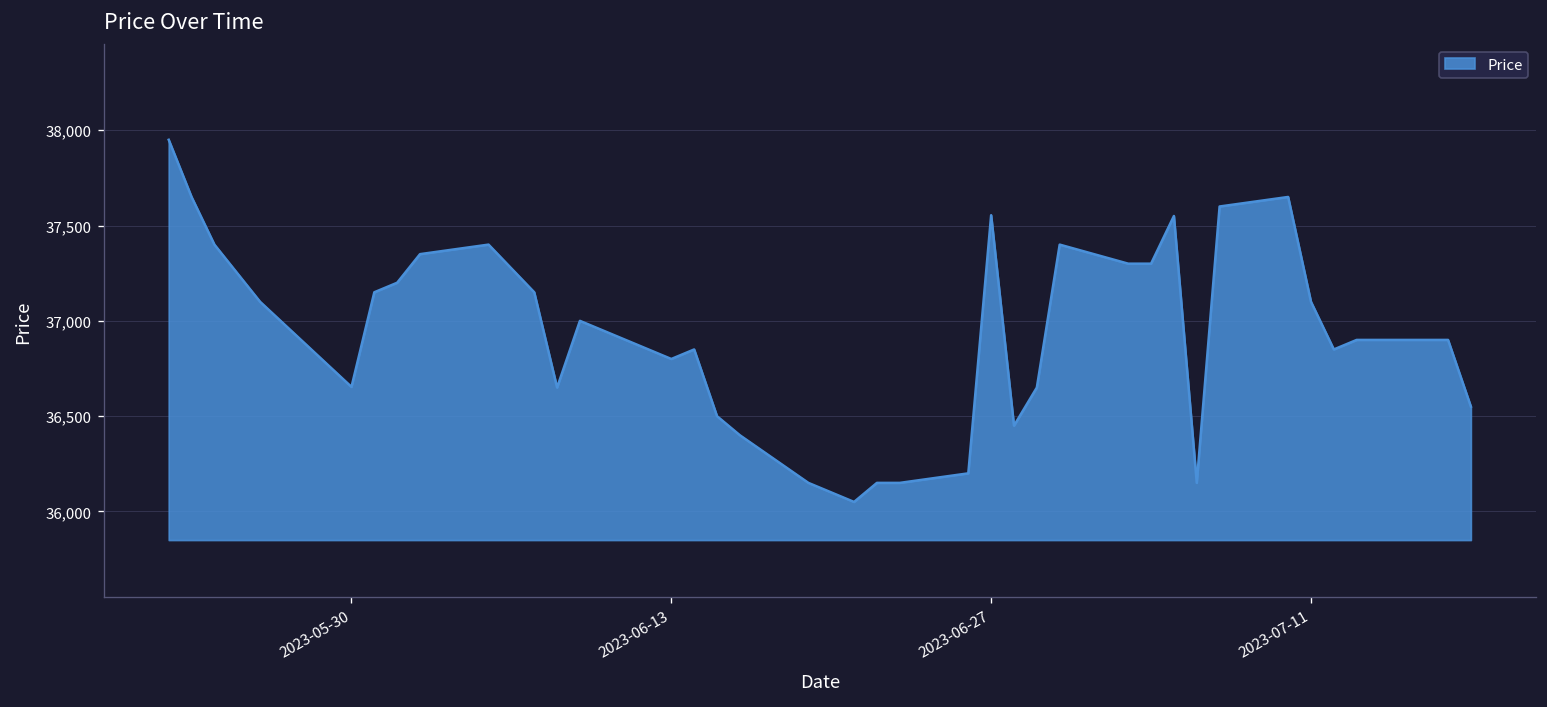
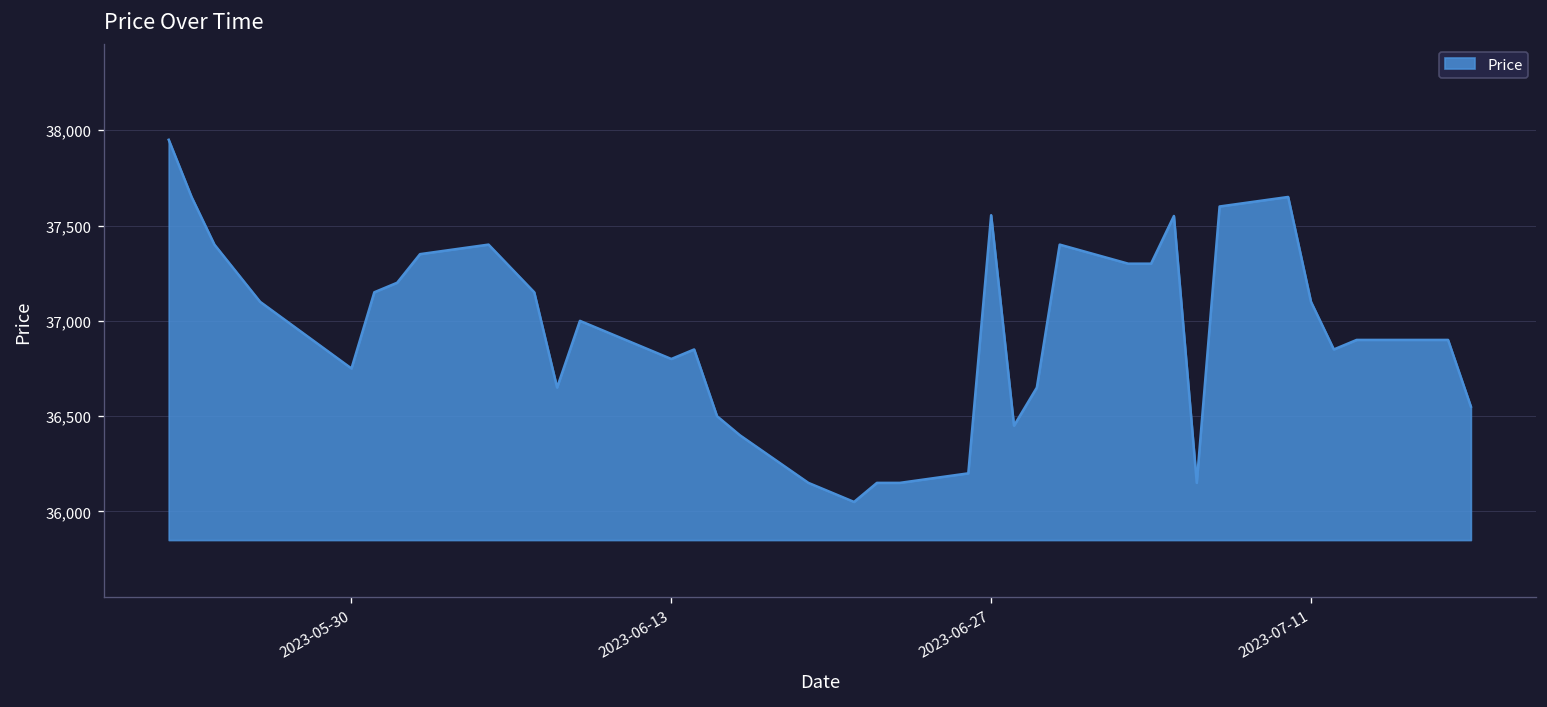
  {
-   "2023-05-30": "36,650",
+   "2023-05-30": "36,750",
    "2023-06-13": "36,800",
    "2023-06-27": "37,550",
    "2023-07-11": "37,100"
  }
